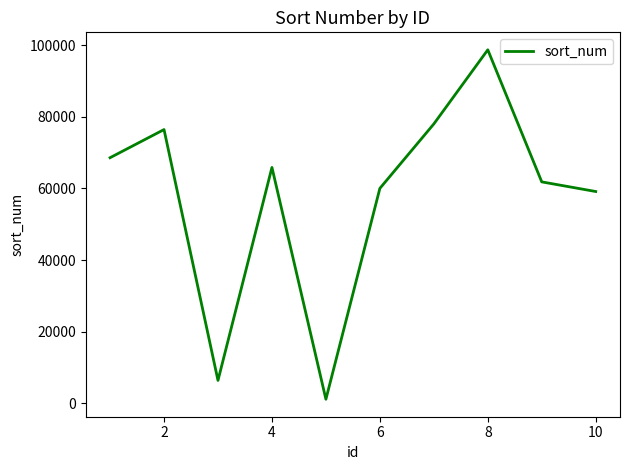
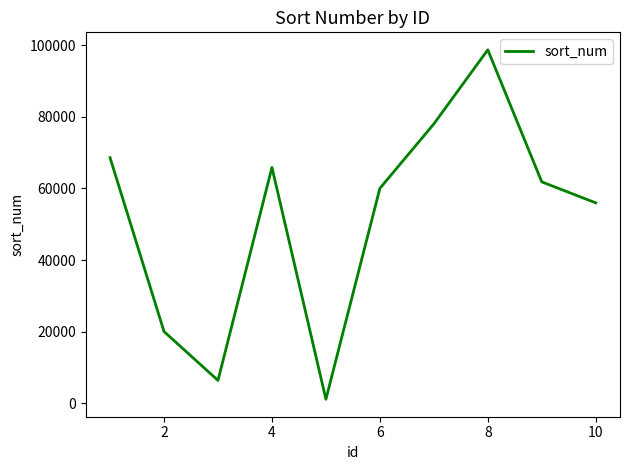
  {
-   "2": 76000,
+   "2": 20000,
    "4": 66000,
    "6": 60000,
    "8": 99000,
-   "10": 59000
+   "10": 56000
  }
